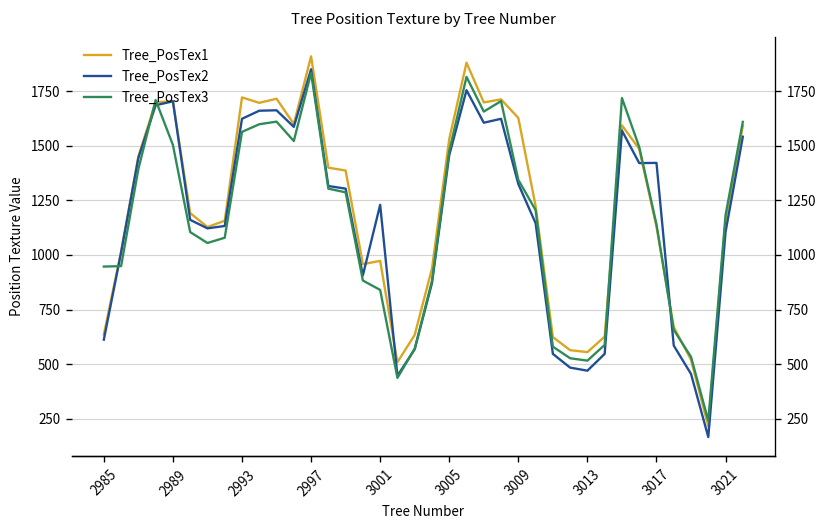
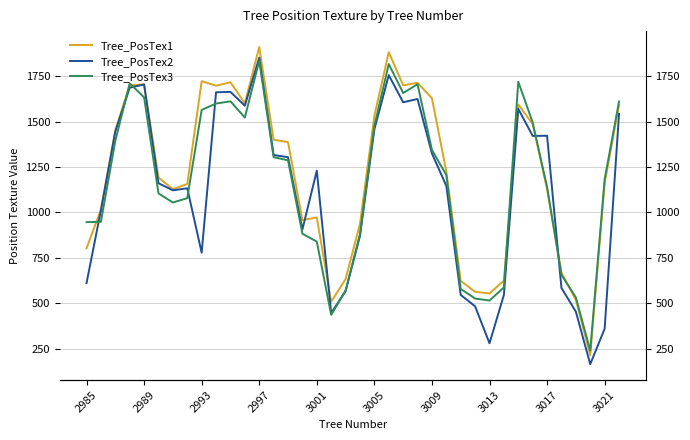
  {
    "Tree_PosTex1": {
-     "2985": 640,
+     "2985": 800,
      "2993": 1720,
      "2997": 1910,
      "3001": 970,
      "3005": 1530,
      "3009": 1630,
      "3013": 560,
      "3021": 1160
    },
    "Tree_PosTex2": {
      "2985": 610,
-     "2993": 1620,
+     "2993": 780,
      "2997": 1850,
      "3001": 1230,
      "3005": 1460,
      "3009": 1330,
-     "3013": 470,
+     "3013": 280,
      "3017": 1420,
-     "3021": 1110
+     "3021": 360
    },
    "Tree_PosTex3": {
      "2985": 950,
-     "2989": 1500,
+     "2989": 1630,
      "2993": 1560,
      "2997": 1830,
      "3001": 840,
      "3005": 1480,
      "3009": 1340,
      "3013": 520,
      "3021": 1180
    }
  }
